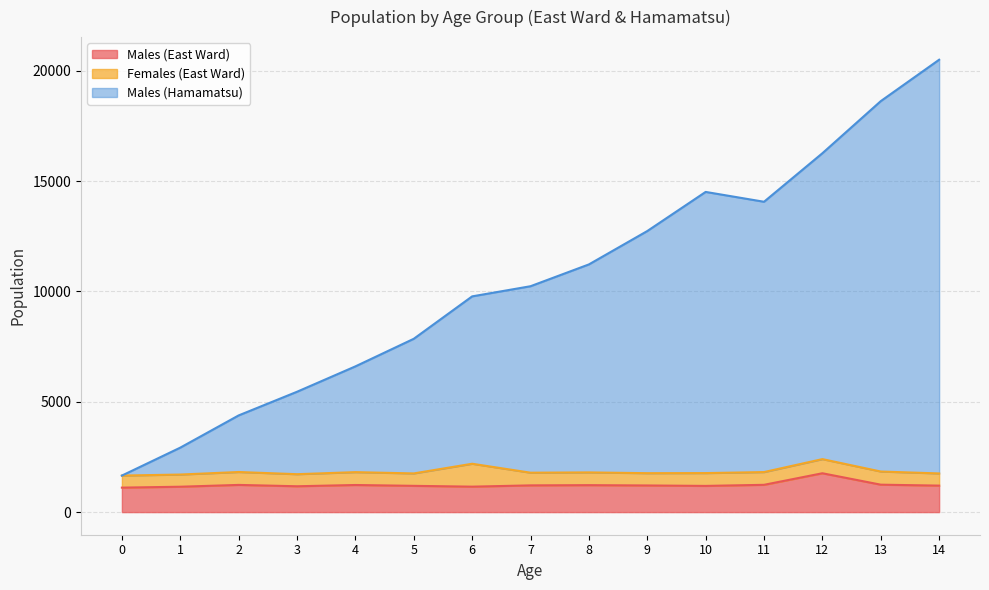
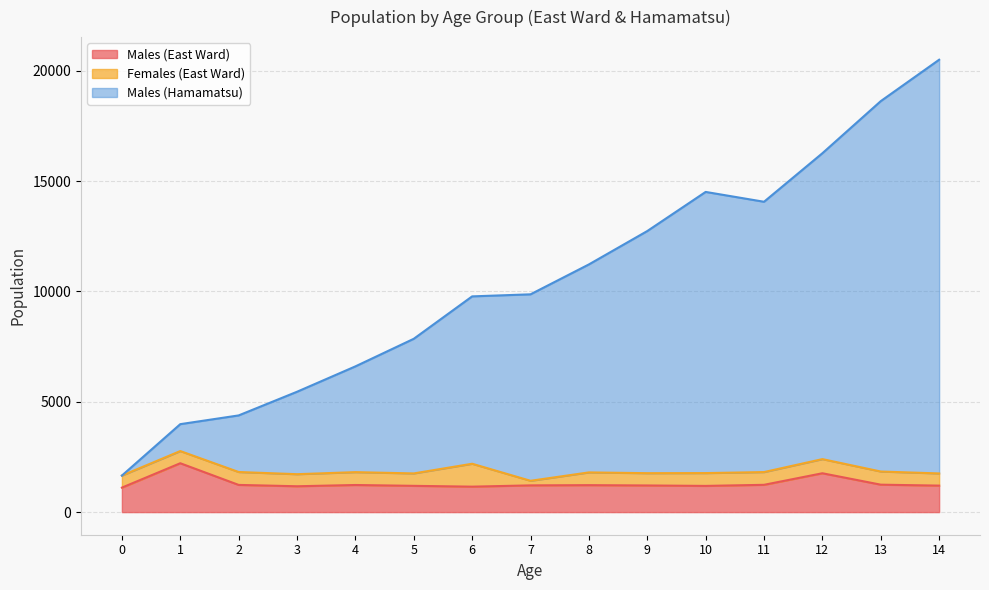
  {
    "Males (East Ward)": {
      "0": 1100,
-     "1": 1200,
+     "1": 2200,
      "2": 1200,
      "3": 1200,
      "4": 1200,
      "5": 1200,
      "6": 1200,
      "7": 1200,
      "8": 1200,
      "9": 1200,
      "10": 1200,
      "11": 1200,
      "12": 1800,
      "13": 1200,
      "14": 1200
    },
    "Females (East Ward)": {
      "1": 600,
      "2": 600,
      "3": 500,
      "4": 600,
      "5": 600,
      "6": 1000,
-     "7": 600,
+     "7": 200,
      "8": 600,
      "9": 600,
      "10": 600,
      "11": 600,
      "12": 600,
      "13": 600,
      "14": 600
    },
    "Males (Hamamatsu)": {
      "1": 1200,
      "2": 2600,
      "3": 3700,
      "4": 4800,
      "5": 6100,
      "6": 7600,
      "7": 8400,
      "8": 9400,
      "9": 11000,
      "10": 12700,
      "11": 12200,
      "12": 13900,
      "13": 16800,
      "14": 18700
    }
  }
